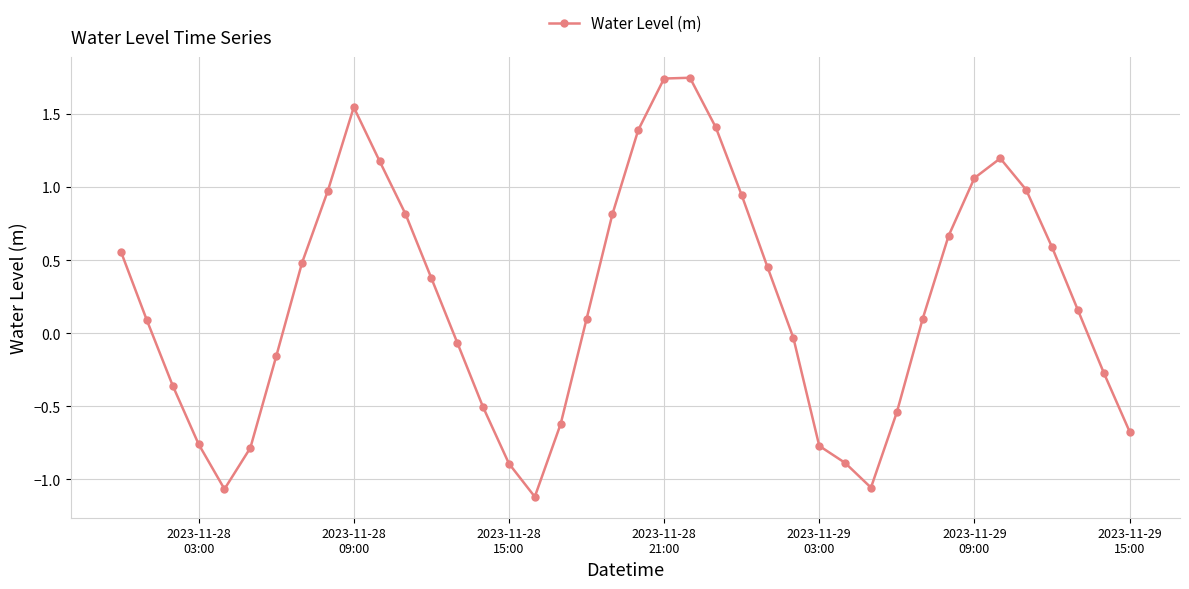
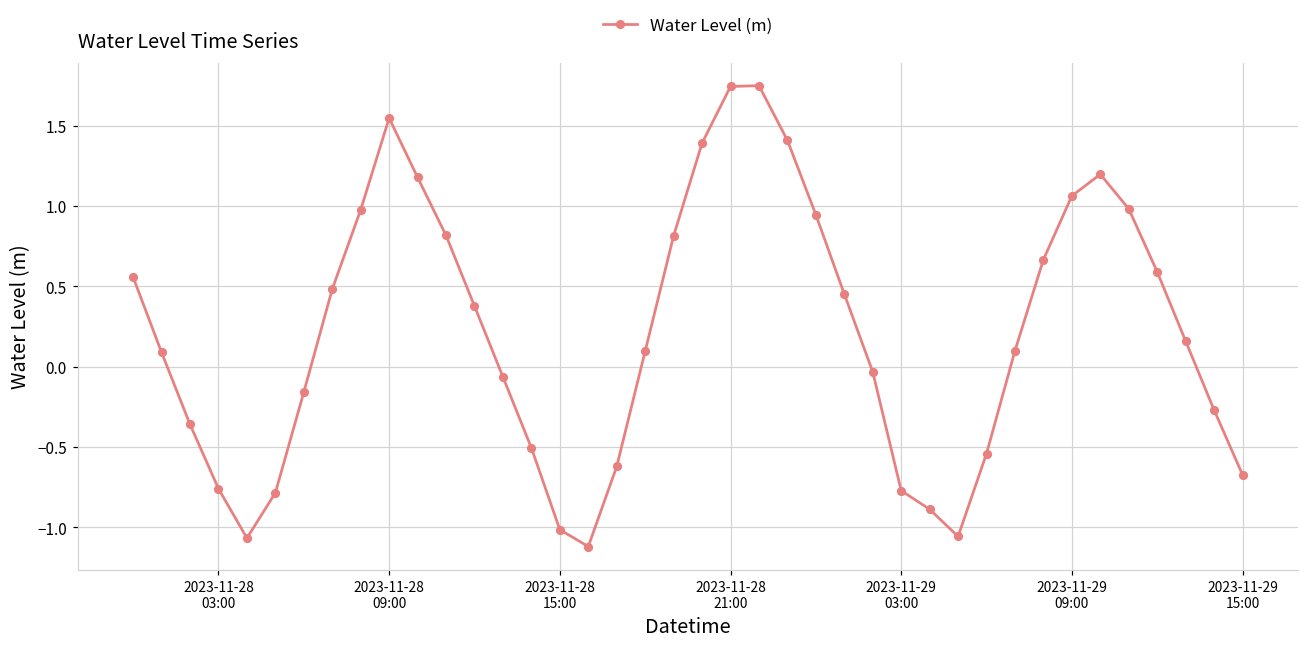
  {
    "2023-11-28 03:00": -0.76,
    "2023-11-28 09:00": 1.55,
-   "2023-11-28 15:00": -0.89,
+   "2023-11-28 15:00": -1.02,
    "2023-11-28 21:00": 1.74,
    "2023-11-29 03:00": -0.77,
    "2023-11-29 09:00": 1.06,
    "2023-11-29 15:00": -0.67
  }
